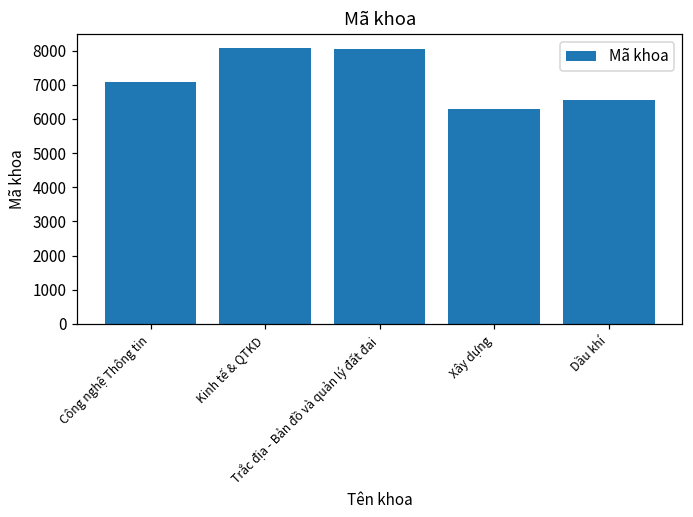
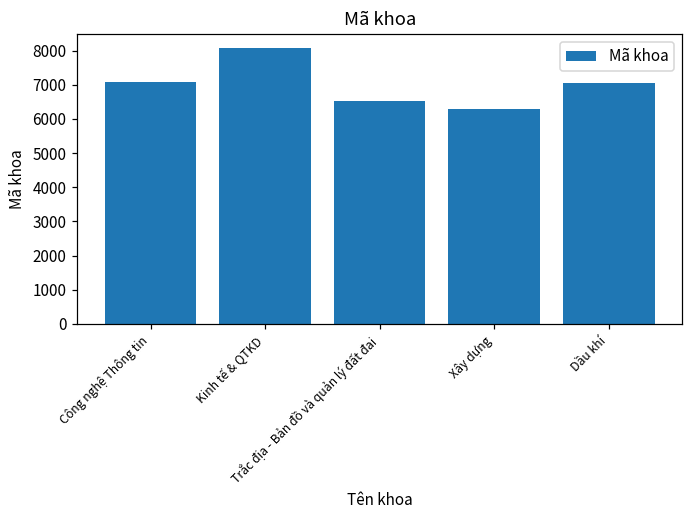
  {
    "Công nghệ Thông tin": 7100,
    "Kinh tế & QTKD": 8100,
-   "Trắc địa - Bản đồ và quản lý đất đai": 8100,
+   "Trắc địa - Bản đồ và quản lý đất đai": 6500,
    "Xây dựng": 6300,
-   "Dầu khí": 6500
+   "Dầu khí": 7100
  }
